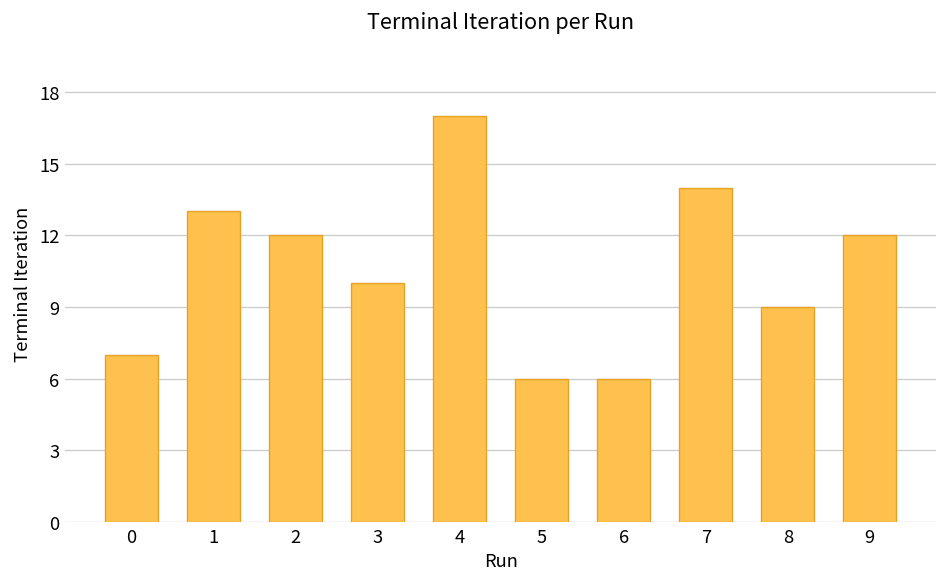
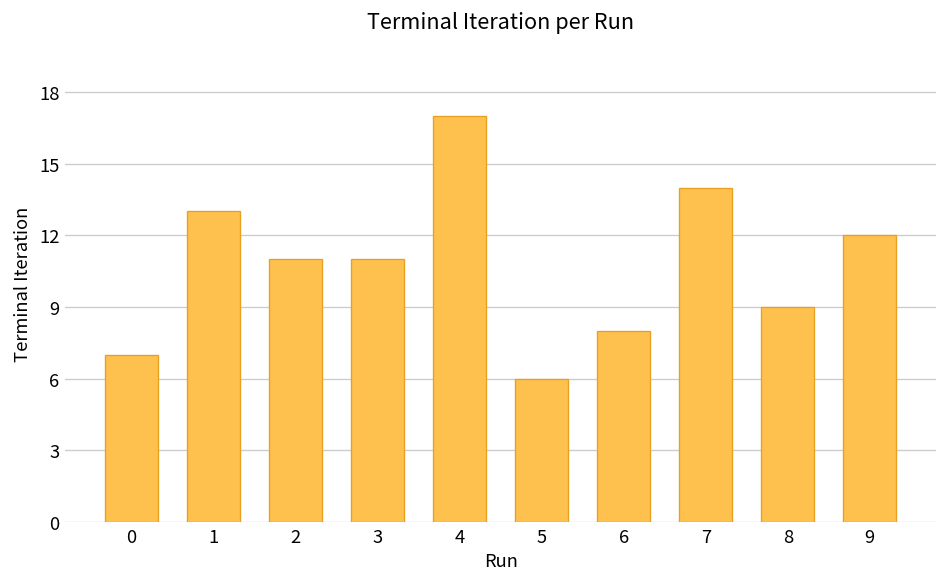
  {
    "0": 7,
    "1": 13,
-   "2": 12,
-   "3": 10,
+   "2": 11,
+   "3": 11,
    "4": 17,
    "5": 6,
-   "6": 6,
+   "6": 8,
    "7": 14,
    "8": 9,
    "9": 12
  }
